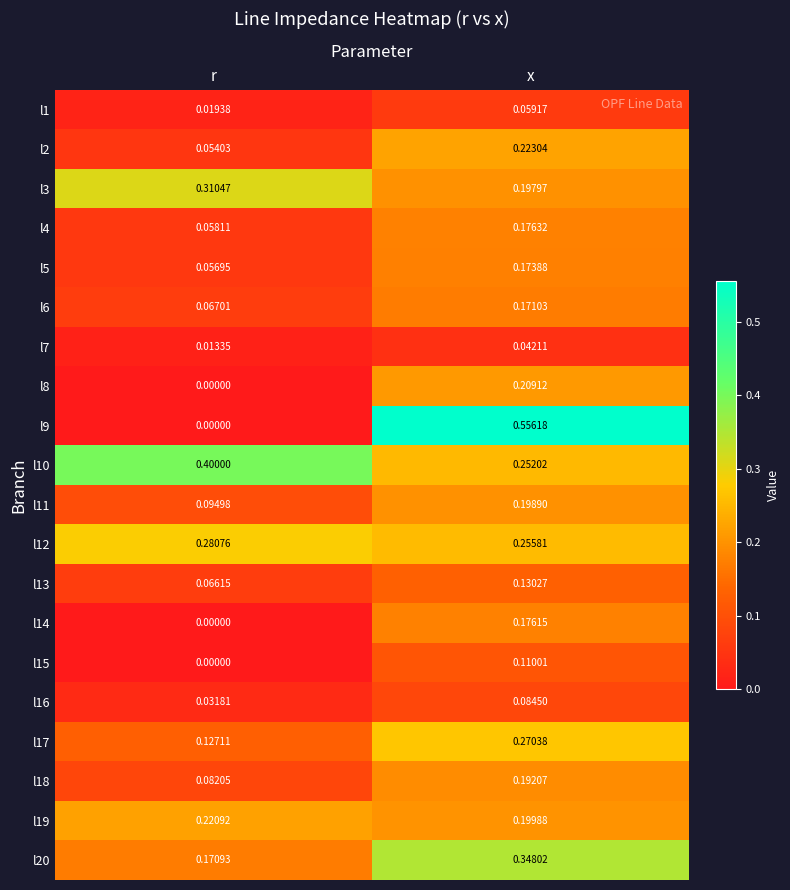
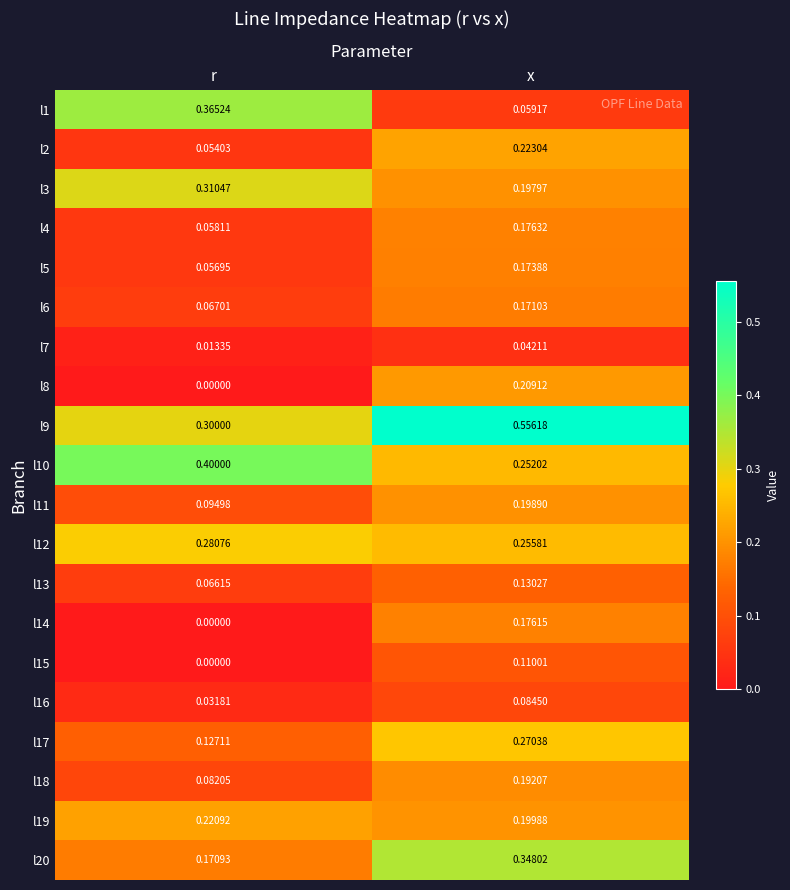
  {
    "l1": {
-     "r": 0.01938
+     "r": 0.36524
    },
    "l2": {
      "r": 0.05403,
      "x": 0.22304
    },
    "l3": {
      "r": 0.31047,
      "x": 0.19797
    },
    "l4": {
      "r": 0.05811,
      "x": 0.17632
    },
    "l5": {
      "r": 0.05695,
      "x": 0.17388
    },
    "l6": {
      "r": 0.06701,
      "x": 0.17103
    },
    "l7": {
      "r": 0.01335,
      "x": 0.04211
    },
    "l8": {
      "r": 0.00000,
      "x": 0.20912
    },
    "l9": {
-     "r": 0.00000,
+     "r": 0.30000,
      "x": 0.55618
    },
    "l10": {
      "r": 0.40000,
      "x": 0.25202
    },
    "l11": {
      "r": 0.09498,
      "x": 0.19890
    },
    "l12": {
      "r": 0.28076,
      "x": 0.25581
    },
    "l13": {
      "r": 0.06615,
      "x": 0.13027
    },
    "l14": {
      "r": 0.00000,
      "x": 0.17615
    },
    "l15": {
      "r": 0.00000,
      "x": 0.11001
    },
    "l16": {
      "r": 0.03181,
      "x": 0.08450
    },
    "l17": {
      "r": 0.12711,
      "x": 0.27038
    },
    "l18": {
      "r": 0.08205,
      "x": 0.19207
    },
    "l19": {
      "r": 0.22092,
      "x": 0.19988
    },
    "l20": {
      "r": 0.17093,
      "x": 0.34802
    }
  }
